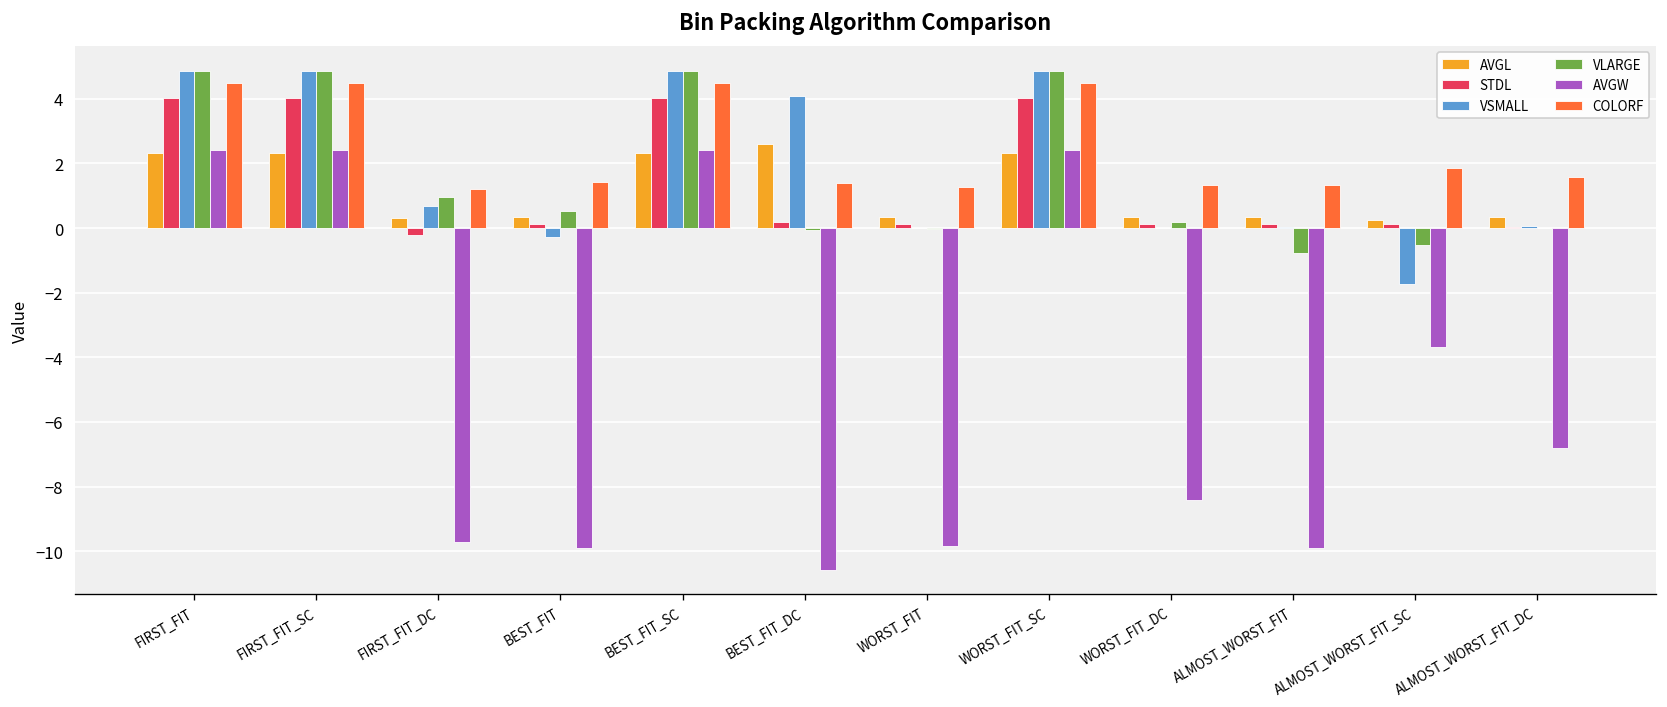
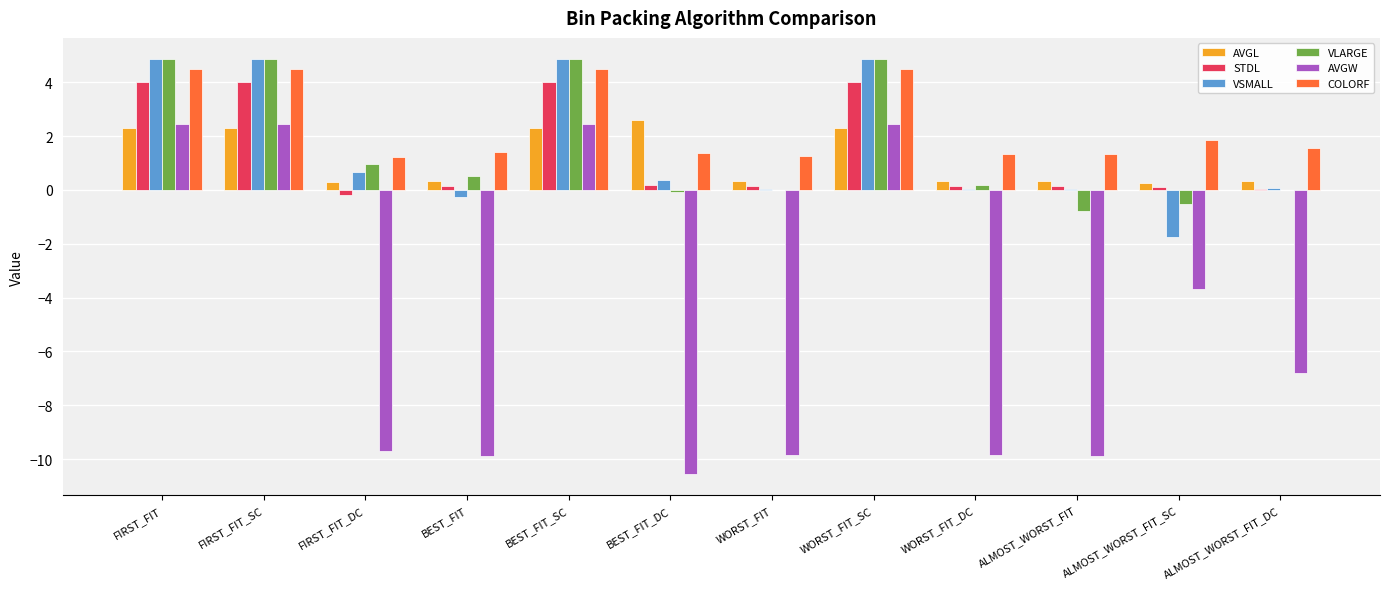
  {
    "AVGL": {
      "FIRST_FIT": 2.3,
      "FIRST_FIT_SC": 2.3,
      "FIRST_FIT_DC": 0.3,
      "BEST_FIT": 0.3,
      "BEST_FIT_SC": 2.3,
      "BEST_FIT_DC": 2.6,
      "WORST_FIT": 0.3,
      "WORST_FIT_SC": 2.3,
      "WORST_FIT_DC": 0.3,
      "ALMOST_WORST_FIT": 0.3,
      "ALMOST_WORST_FIT_SC": 0.3,
      "ALMOST_WORST_FIT_DC": 0.3
    },
    "STDL": {
      "FIRST_FIT": 4.0,
      "FIRST_FIT_SC": 4.0,
      "FIRST_FIT_DC": -0.2,
      "BEST_FIT": 0.1,
      "BEST_FIT_SC": 4.0,
      "BEST_FIT_DC": 0.2,
      "WORST_FIT": 0.1,
      "WORST_FIT_SC": 4.0,
      "WORST_FIT_DC": 0.1,
      "ALMOST_WORST_FIT": 0.1,
      "ALMOST_WORST_FIT_SC": 0.1
    },
    "VSMALL": {
      "FIRST_FIT": 4.9,
      "FIRST_FIT_SC": 4.9,
      "FIRST_FIT_DC": 0.7,
      "BEST_FIT": -0.3,
      "BEST_FIT_SC": 4.9,
-     "BEST_FIT_DC": 4.1,
+     "BEST_FIT_DC": 0.4,
      "WORST_FIT_SC": 4.9,
      "ALMOST_WORST_FIT_SC": -1.7
    },
    "VLARGE": {
      "FIRST_FIT": 4.9,
      "FIRST_FIT_SC": 4.9,
      "FIRST_FIT_DC": 1.0,
      "BEST_FIT": 0.5,
      "BEST_FIT_SC": 4.9,
      "WORST_FIT_SC": 4.9,
      "WORST_FIT_DC": 0.2,
      "ALMOST_WORST_FIT": -0.8,
      "ALMOST_WORST_FIT_SC": -0.5
    },
    "AVGW": {
      "FIRST_FIT": 2.4,
      "FIRST_FIT_SC": 2.4,
      "FIRST_FIT_DC": -9.7,
      "BEST_FIT": -9.9,
      "BEST_FIT_SC": 2.4,
      "BEST_FIT_DC": -10.6,
      "WORST_FIT": -9.8,
      "WORST_FIT_SC": 2.4,
-     "WORST_FIT_DC": -8.4,
+     "WORST_FIT_DC": -9.8,
      "ALMOST_WORST_FIT": -9.9,
      "ALMOST_WORST_FIT_SC": -3.7,
      "ALMOST_WORST_FIT_DC": -6.8
    },
    "COLORF": {
      "FIRST_FIT": 4.5,
      "FIRST_FIT_SC": 4.5,
      "FIRST_FIT_DC": 1.2,
      "BEST_FIT": 1.4,
      "BEST_FIT_SC": 4.5,
      "BEST_FIT_DC": 1.4,
      "WORST_FIT": 1.3,
      "WORST_FIT_SC": 4.5,
      "WORST_FIT_DC": 1.3,
      "ALMOST_WORST_FIT": 1.3,
      "ALMOST_WORST_FIT_SC": 1.9,
      "ALMOST_WORST_FIT_DC": 1.6
    }
  }
